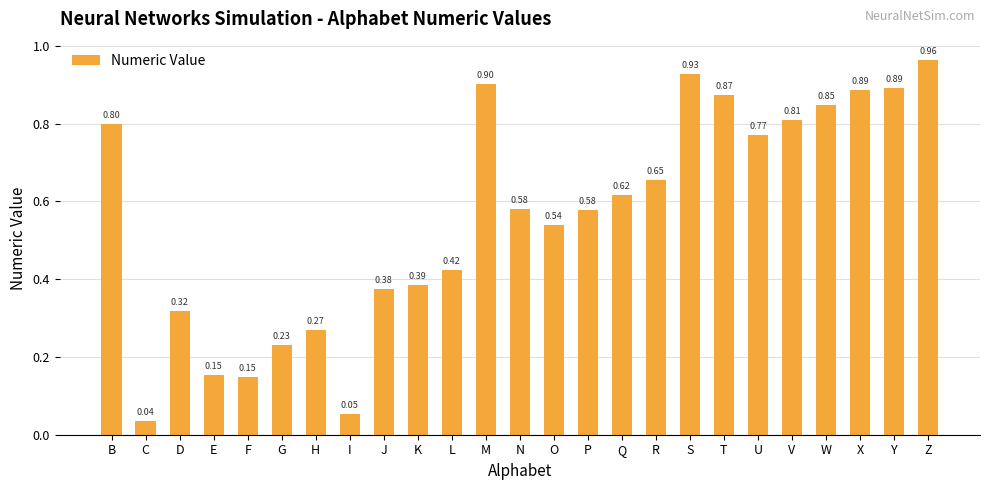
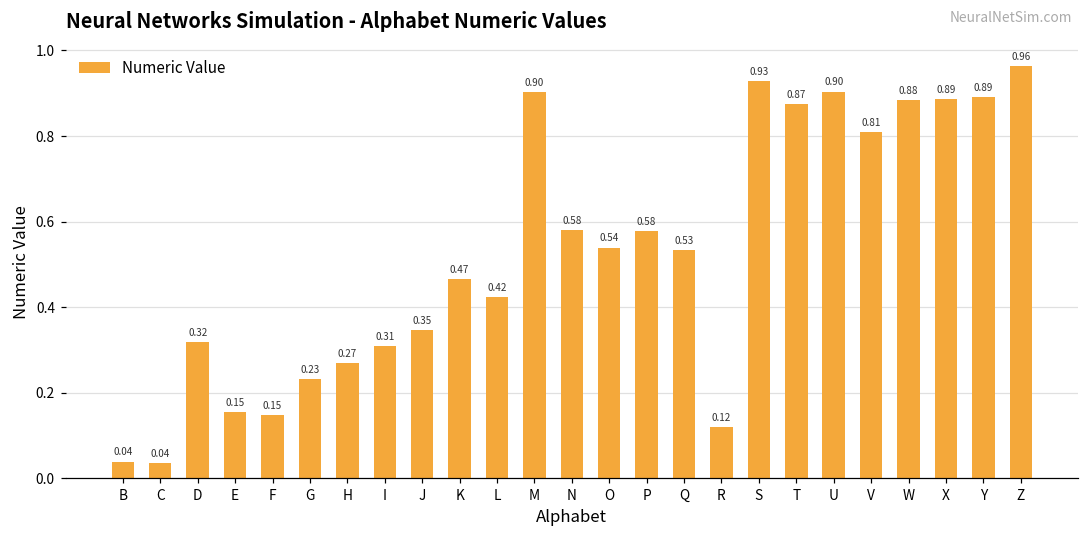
  {
-   "B": 0.80,
+   "B": 0.04,
    "C": 0.04,
    "D": 0.32,
    "E": 0.15,
    "F": 0.15,
    "G": 0.23,
    "H": 0.27,
-   "I": 0.05,
-   "J": 0.38,
-   "K": 0.39,
+   "I": 0.31,
+   "J": 0.35,
+   "K": 0.47,
    "L": 0.42,
    "M": 0.90,
    "N": 0.58,
    "O": 0.54,
    "P": 0.58,
-   "Q": 0.62,
-   "R": 0.65,
+   "Q": 0.53,
+   "R": 0.12,
    "S": 0.93,
    "T": 0.87,
-   "U": 0.77,
+   "U": 0.90,
    "V": 0.81,
-   "W": 0.85,
+   "W": 0.88,
    "X": 0.89,
    "Y": 0.89,
    "Z": 0.96
  }
